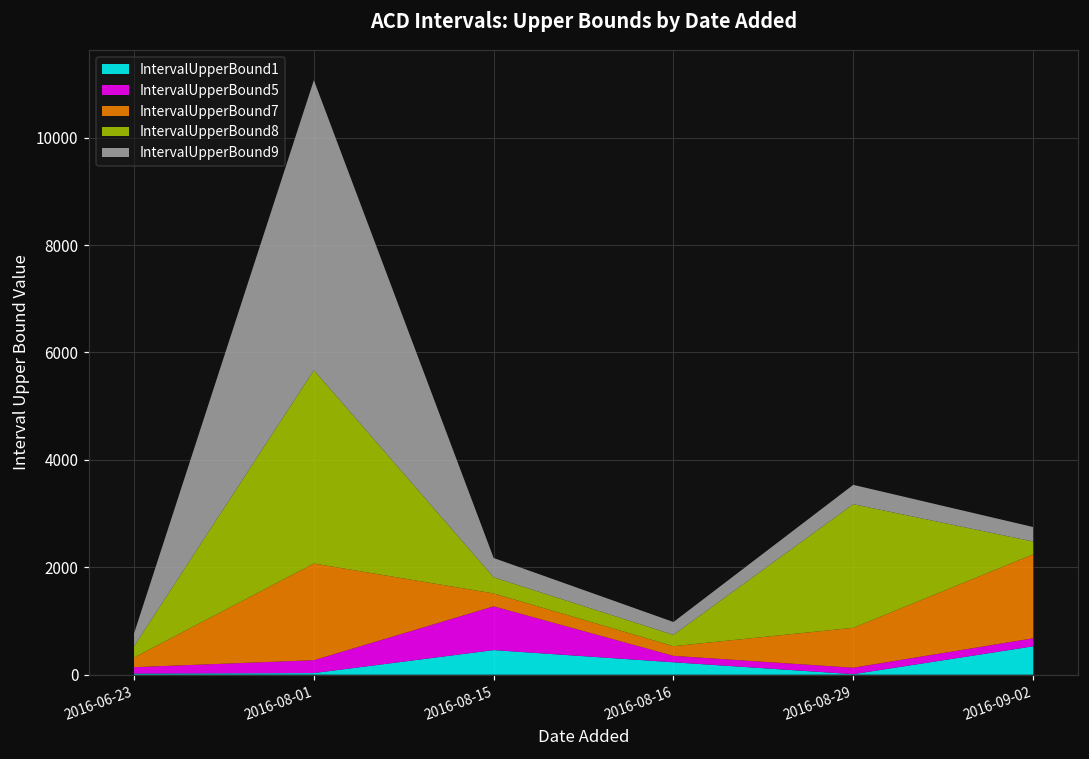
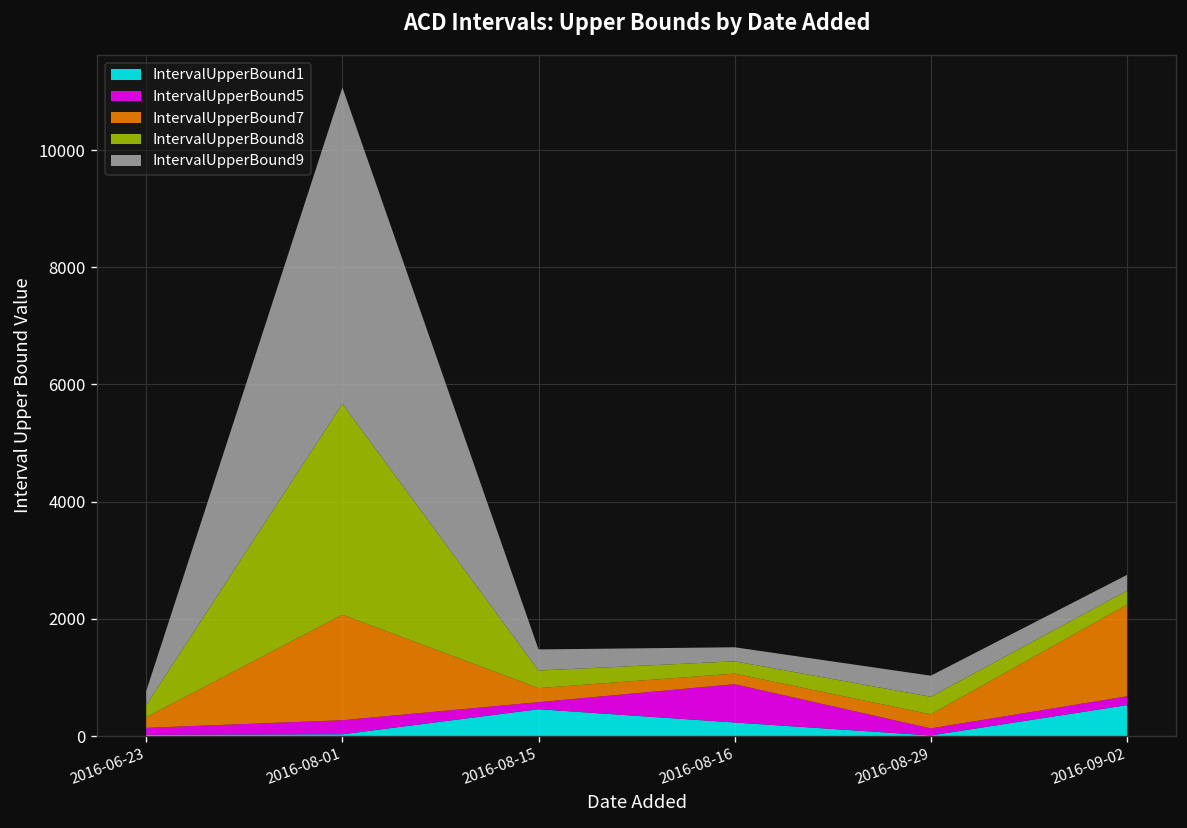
  {
    "IntervalUpperBound1": {
      "2016-08-15": 500,
      "2016-08-16": 200,
      "2016-09-02": 500
    },
    "IntervalUpperBound5": {
      "2016-06-23": 100,
      "2016-08-01": 200,
-     "2016-08-15": 800,
-     "2016-08-16": 100,
+     "2016-08-15": 100,
+     "2016-08-16": 700,
      "2016-08-29": 100,
      "2016-09-02": 200
    },
    "IntervalUpperBound7": {
      "2016-06-23": 200,
      "2016-08-01": 1800,
      "2016-08-15": 200,
      "2016-08-16": 200,
-     "2016-08-29": 700,
+     "2016-08-29": 200,
      "2016-09-02": 1600
    },
    "IntervalUpperBound8": {
      "2016-06-23": 200,
      "2016-08-01": 3600,
      "2016-08-15": 300,
      "2016-08-16": 200,
-     "2016-08-29": 2300,
+     "2016-08-29": 300,
      "2016-09-02": 200
    },
    "IntervalUpperBound9": {
      "2016-06-23": 200,
      "2016-08-01": 5400,
      "2016-08-15": 400,
      "2016-08-16": 200,
      "2016-08-29": 400,
      "2016-09-02": 300
    }
  }
